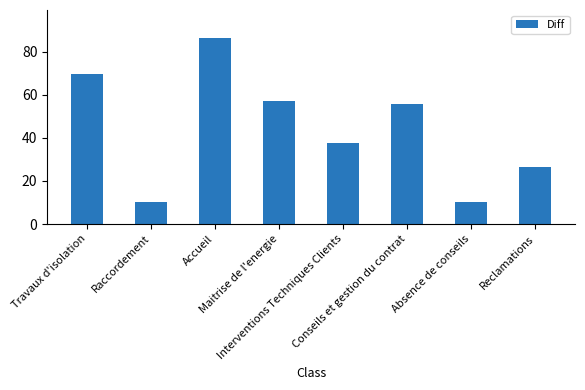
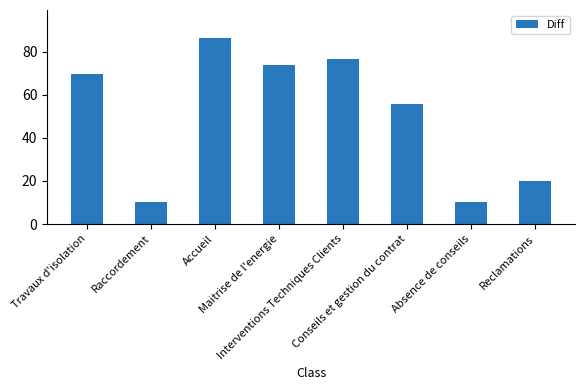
  {
    "Travaux d'isolation": 70,
    "Raccordement": 10,
    "Accueil": 86,
-   "Maitrise de l'energie": 57,
-   "Interventions Techniques Clients": 38,
+   "Maitrise de l'energie": 74,
+   "Interventions Techniques Clients": 77,
    "Conseils et gestion du contrat": 56,
    "Absence de conseils": 10,
-   "Reclamations": 27
+   "Reclamations": 20
  }
